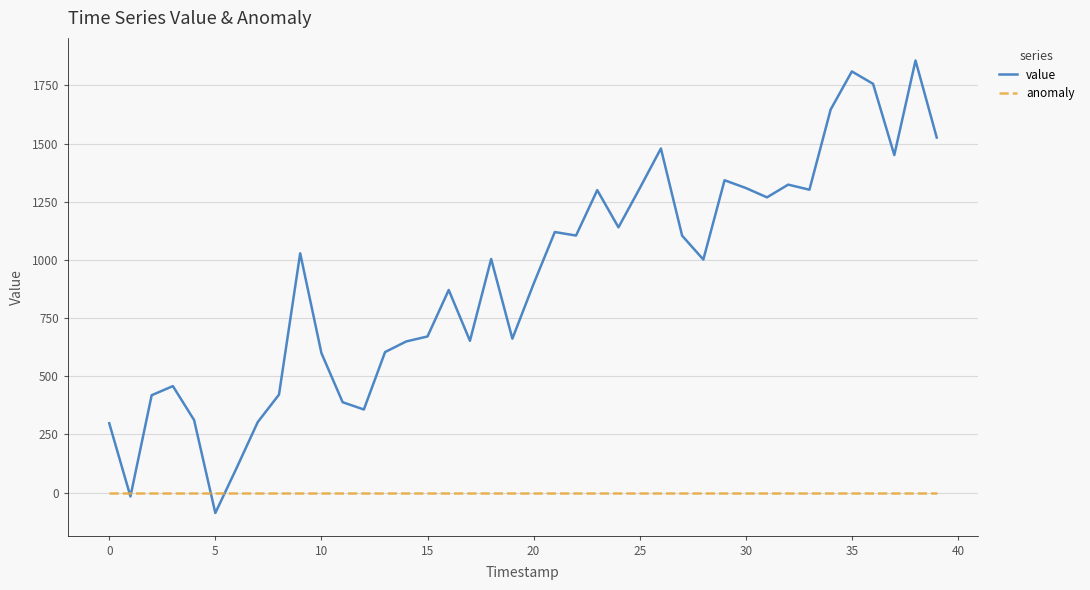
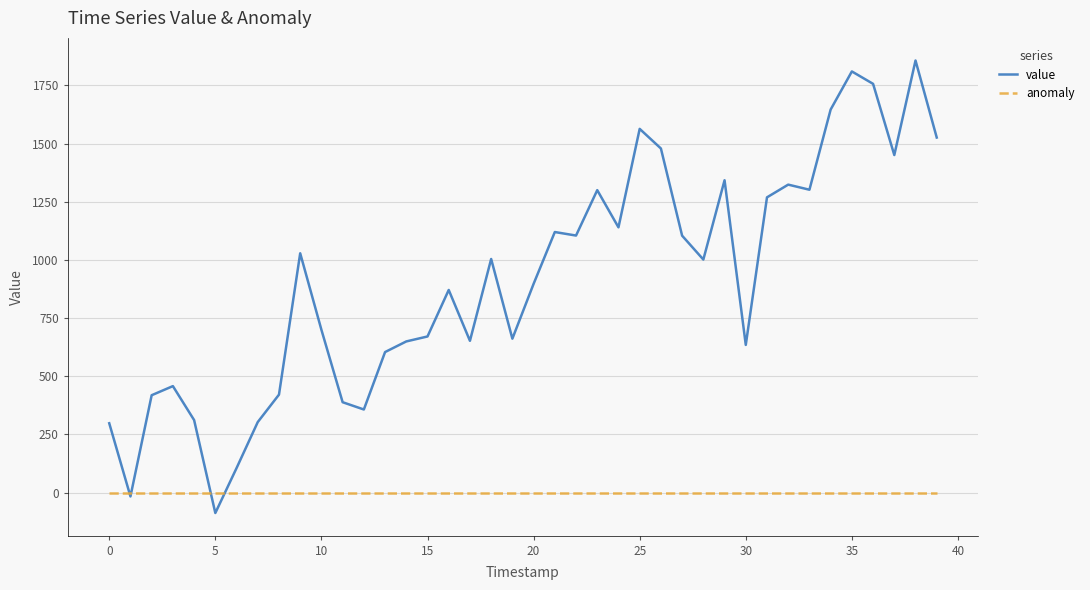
  {
    "value": {
      "0": 300,
      "5": -90,
-     "10": 600,
+     "10": 700,
      "15": 670,
      "20": 900,
-     "25": 1310,
-     "30": 1310,
+     "25": 1560,
+     "30": 630,
      "35": 1810
    },
    "anomaly": {
      "0": 0,
      "5": 0,
      "10": 0,
      "15": 0,
      "20": 0,
      "25": 0,
      "30": 0,
      "35": 0
    }
  }
